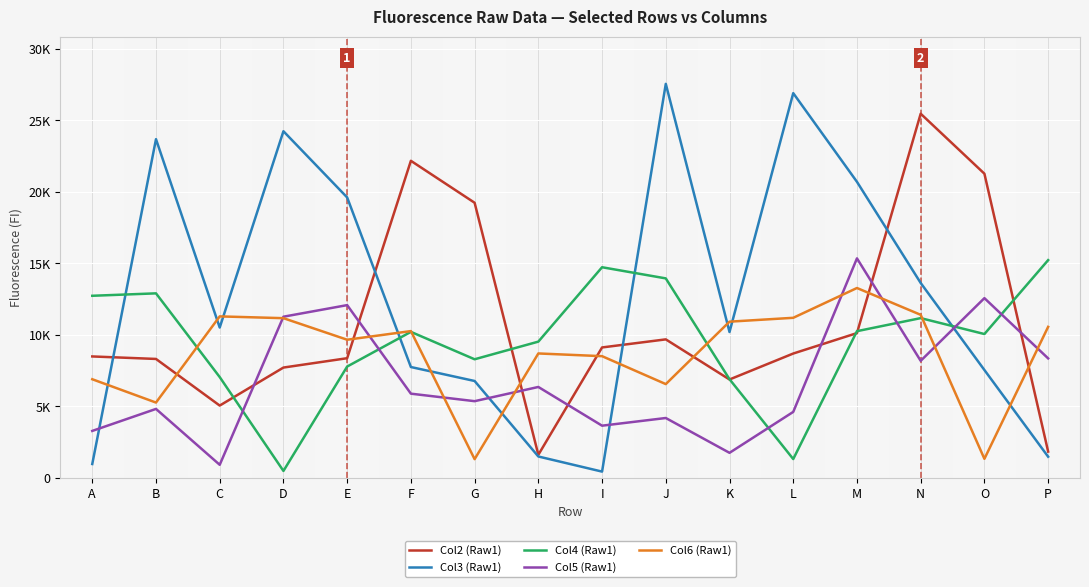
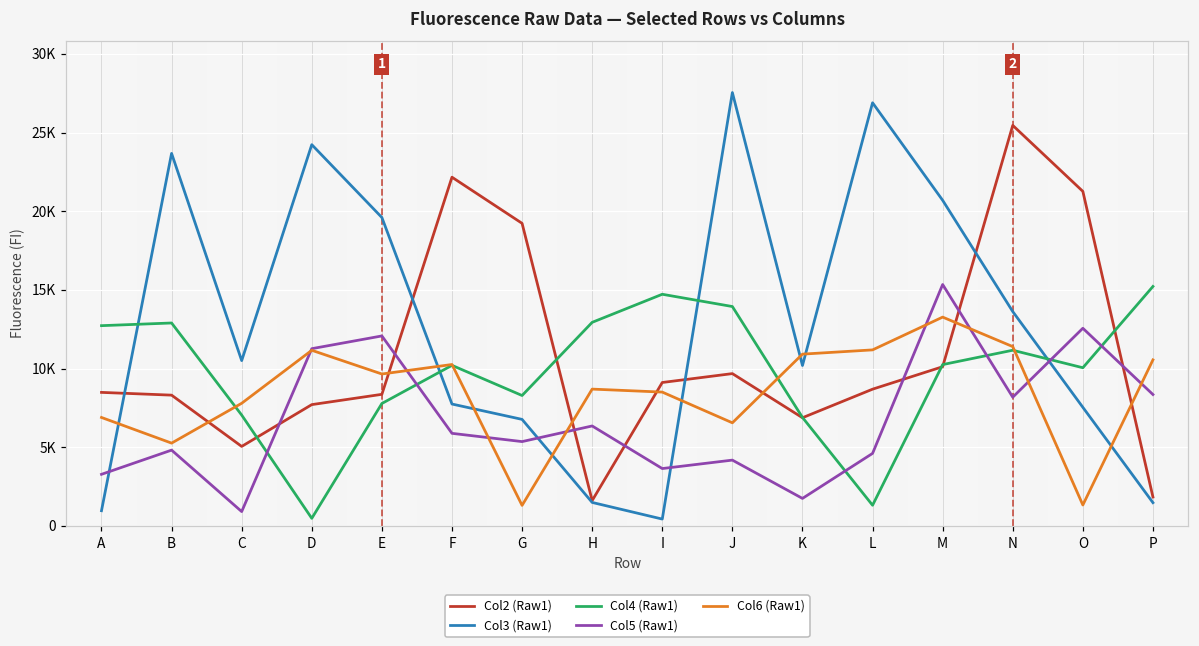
  {
    "Col2 (Raw1)": {
      "A": 8500,
      "B": 8300,
      "C": 5100,
      "D": 7700,
      "E": 8400,
      "F": 22200,
      "G": 19200,
      "I": 9100,
      "J": 9700,
      "L": 8700,
      "N": 25500,
      "O": 21300,
      "P": 1800
    },
    "Col3 (Raw1)": {
      "A": 1000,
      "B": 23700,
      "C": 10500,
      "D": 24200,
      "E": 19600,
      "F": 7700,
      "G": 6800,
      "I": 400,
      "J": 27500,
      "K": 10200,
      "L": 26900,
      "M": 20700,
      "N": 13600,
      "O": 7500,
      "P": 1500
    },
    "Col4 (Raw1)": {
      "A": 12700,
      "B": 12900,
      "C": 7000,
      "D": 500,
      "E": 7800,
      "G": 8300,
-     "H": 9500,
+     "H": 12900,
      "I": 14700,
      "J": 13900,
      "L": 1300,
      "N": 11200,
      "O": 10100,
      "P": 15200
    },
    "Col5 (Raw1)": {
      "A": 3300,
      "B": 4800,
      "C": 900,
      "E": 12100,
      "F": 5900,
      "G": 5400,
      "H": 6400,
      "I": 3600,
      "J": 4200,
      "K": 1700,
      "L": 4600,
      "M": 15300,
      "N": 8200,
      "O": 12600,
      "P": 8400
    },
    "Col6 (Raw1)": {
      "A": 6900,
      "B": 5300,
-     "C": 11300,
+     "C": 7800,
      "E": 9700,
      "G": 1300,
      "H": 8700,
      "I": 8500,
      "J": 6600,
      "K": 10900,
      "L": 11200,
      "M": 13300,
      "N": 11400,
      "O": 1300,
      "P": 10600
    }
  }
